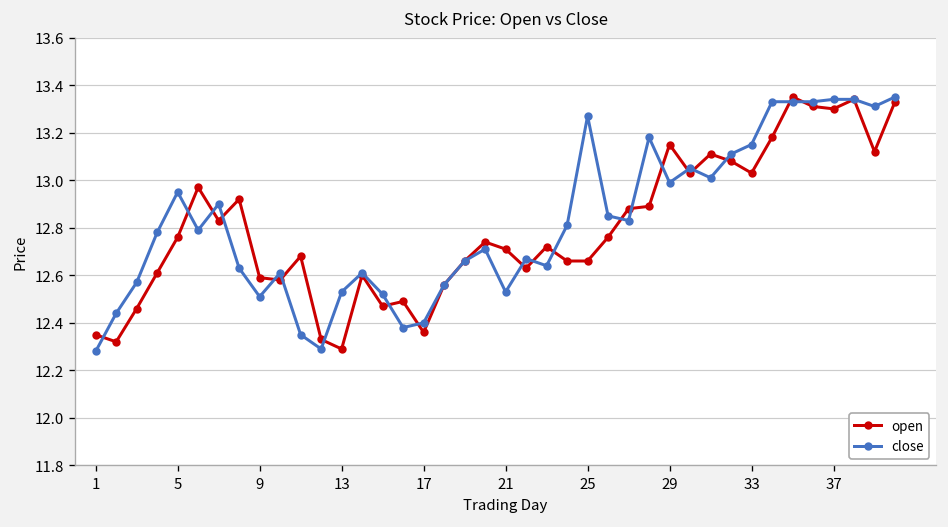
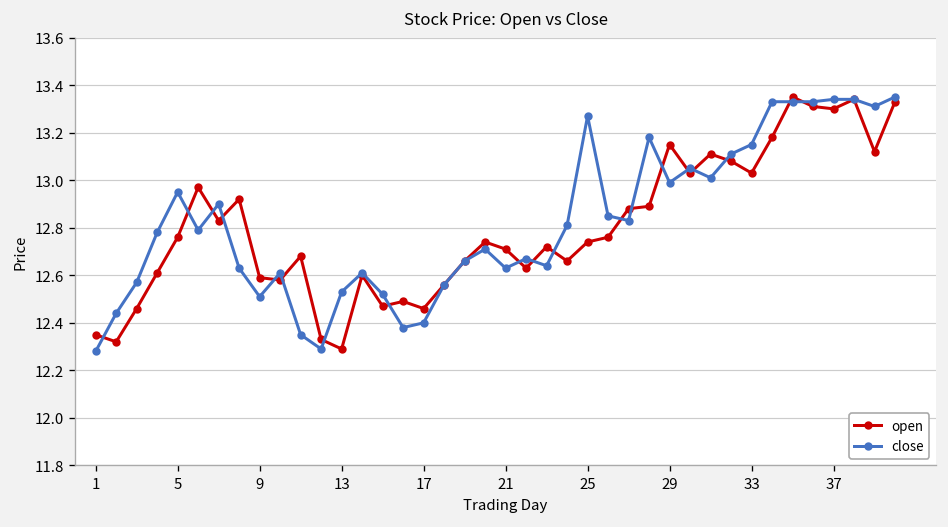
  {
    "open": {
      "1": 12.35,
      "5": 12.76,
      "9": 12.59,
      "13": 12.29,
-     "17": 12.36,
+     "17": 12.46,
      "21": 12.71,
-     "25": 12.66,
+     "25": 12.74,
      "29": 13.15,
      "33": 13.03,
      "37": 13.30
    },
    "close": {
      "1": 12.28,
      "5": 12.95,
      "9": 12.51,
      "13": 12.53,
      "17": 12.40,
-     "21": 12.53,
+     "21": 12.63,
      "25": 13.27,
      "29": 12.99,
      "33": 13.15,
      "37": 13.34
    }
  }
